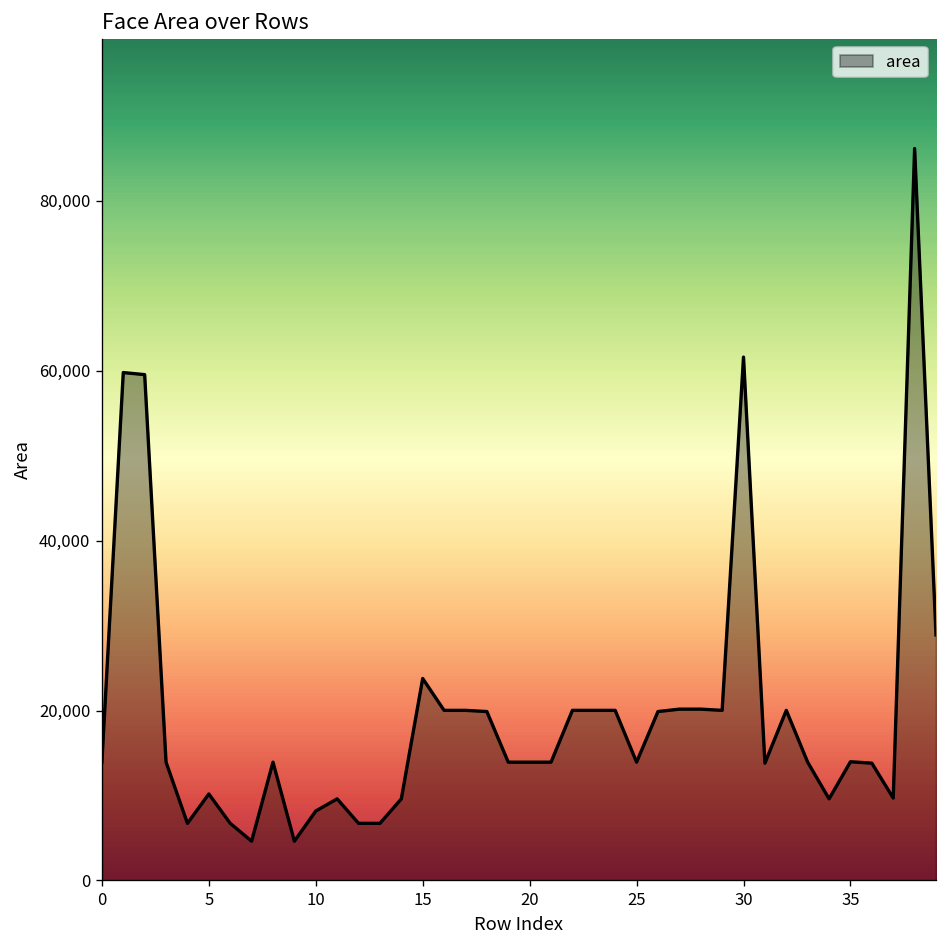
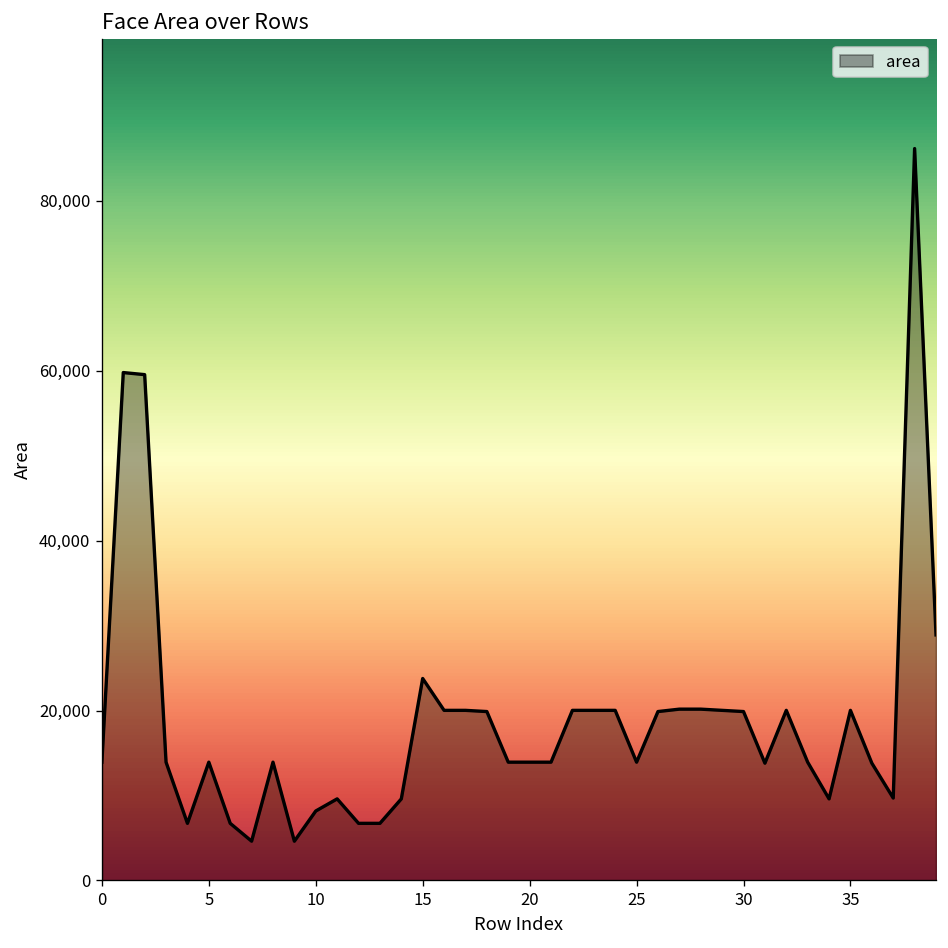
  {
    "0": "14,000",
-   "5": "10,000",
+   "5": "14,000",
    "10": "8,000",
    "15": "24,000",
    "20": "14,000",
    "25": "14,000",
-   "30": "62,000",
-   "35": "14,000"
+   "30": "20,000",
+   "35": "20,000"
  }
